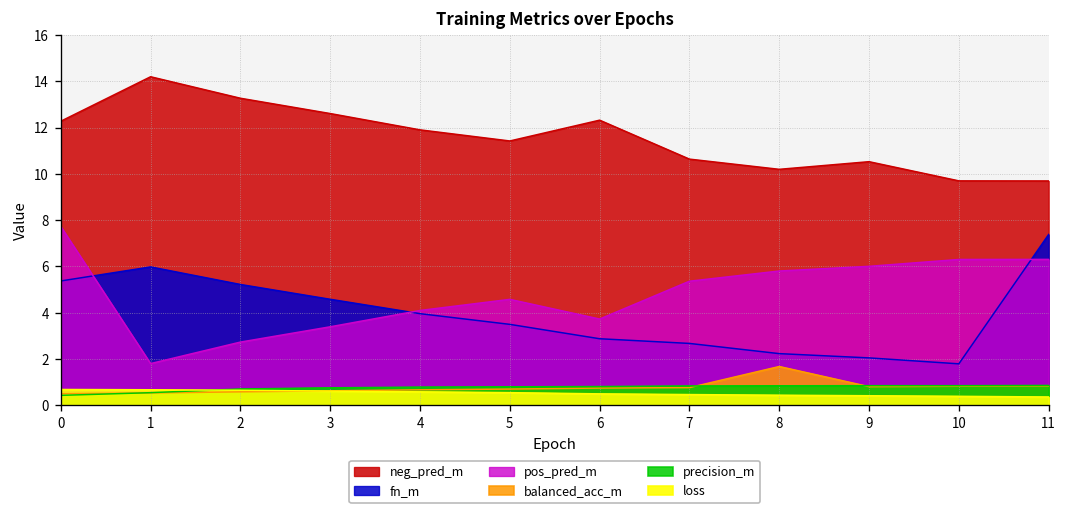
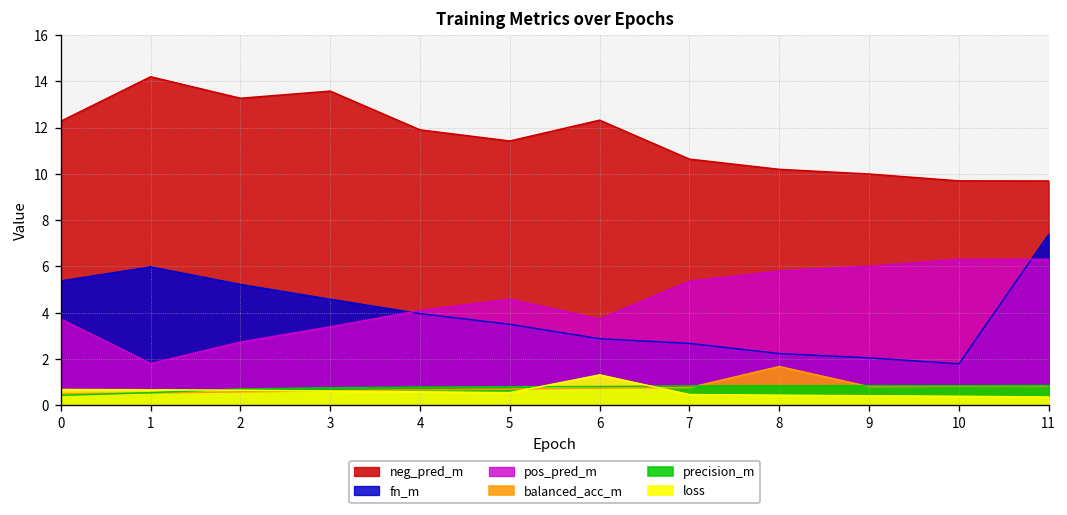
  {
    "neg_pred_m": {
      "0": 12.3,
      "1": 14.2,
      "2": 13.3,
-     "3": 12.6,
+     "3": 13.6,
      "4": 11.9,
      "5": 11.4,
      "6": 12.3,
      "7": 10.6,
      "8": 10.2,
-     "9": 10.5,
+     "9": 10.0,
      "10": 9.7,
      "11": 9.7
    },
    "fn_m": {
      "0": 5.4,
      "1": 6.0,
      "2": 5.2,
      "3": 4.6,
      "4": 4.0,
      "5": 3.5,
      "6": 2.9,
      "7": 2.7,
      "8": 2.2,
      "9": 2.1,
      "10": 1.8,
      "11": 7.4
    },
    "pos_pred_m": {
-     "0": 7.7,
+     "0": 3.7,
      "1": 1.8,
      "2": 2.7,
      "3": 3.4,
      "4": 4.1,
      "5": 4.6,
      "6": 3.7,
      "7": 5.4,
      "8": 5.8,
      "9": 6.0,
      "10": 6.3,
      "11": 6.3
    },
    "balanced_acc_m": {
      "8": 1.7
    },
    "precision_m": {
      "8": 0.9
    },
    "loss": {
      "0": 0.7,
      "5": 0.6,
-     "6": 0.5,
+     "6": 1.3,
      "7": 0.5,
      "8": 0.4,
      "9": 0.4,
      "10": 0.4,
      "11": 0.4
    }
  }
